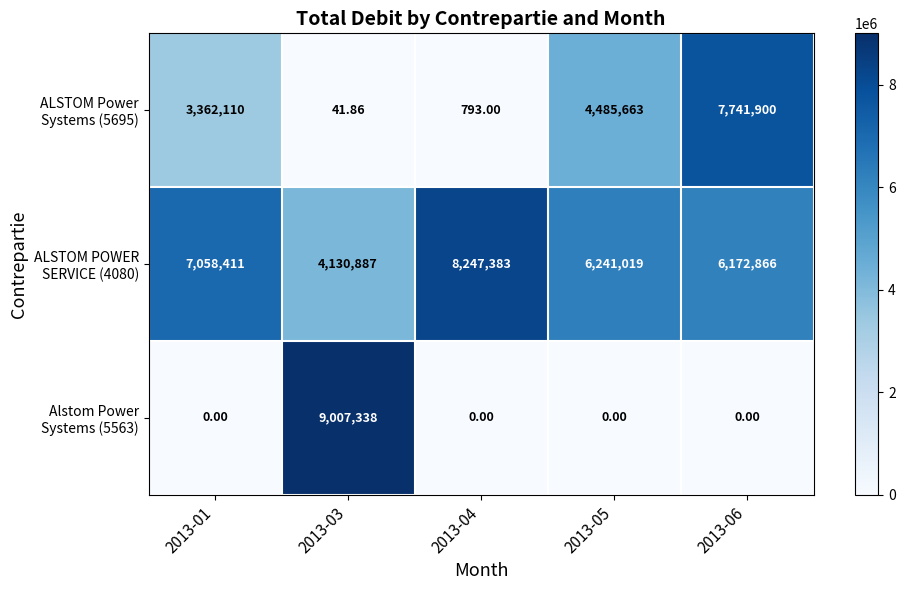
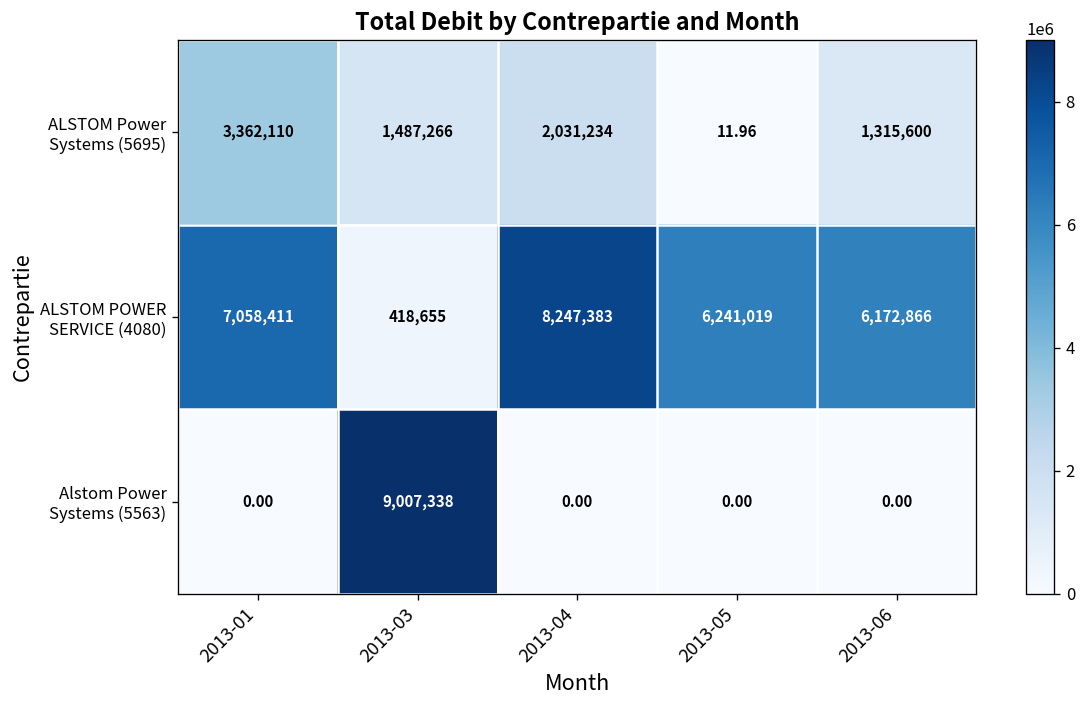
  {
    "ALSTOM Power Systems (5695)": {
      "2013-01": "3,362,110",
-     "2013-03": "41.86",
-     "2013-04": "793.00",
-     "2013-05": "4,485,663",
-     "2013-06": "7,741,900"
+     "2013-03": "1,487,266",
+     "2013-04": "2,031,234",
+     "2013-05": "11.96",
+     "2013-06": "1,315,600"
    },
    "ALSTOM POWER SERVICE (4080)": {
      "2013-01": "7,058,411",
-     "2013-03": "4,130,887",
+     "2013-03": "418,655",
      "2013-04": "8,247,383",
      "2013-05": "6,241,019",
      "2013-06": "6,172,866"
    },
    "Alstom Power Systems (5563)": {
      "2013-01": "0.00",
      "2013-03": "9,007,338",
      "2013-04": "0.00",
      "2013-05": "0.00",
      "2013-06": "0.00"
    }
  }
